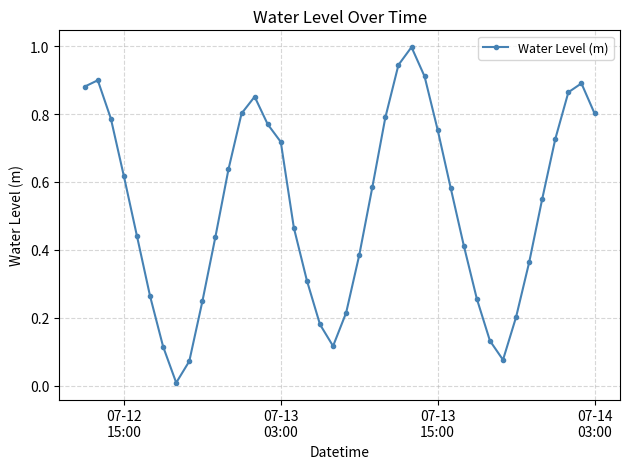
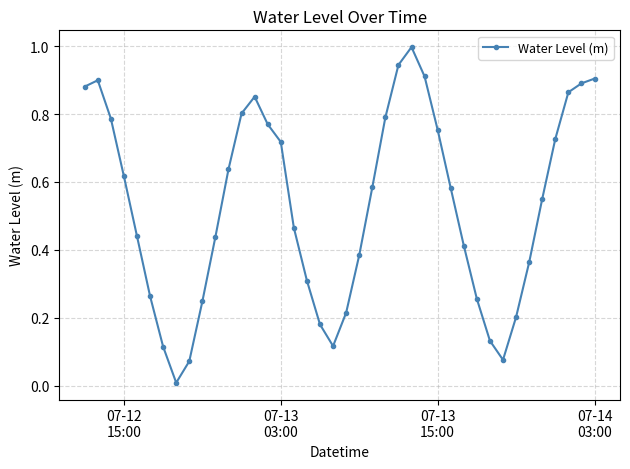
  {
    "07-12 15:00": 0.62,
    "07-13 03:00": 0.72,
    "07-13 15:00": 0.75,
-   "07-14 03:00": 0.80
+   "07-14 03:00": 0.90
  }
